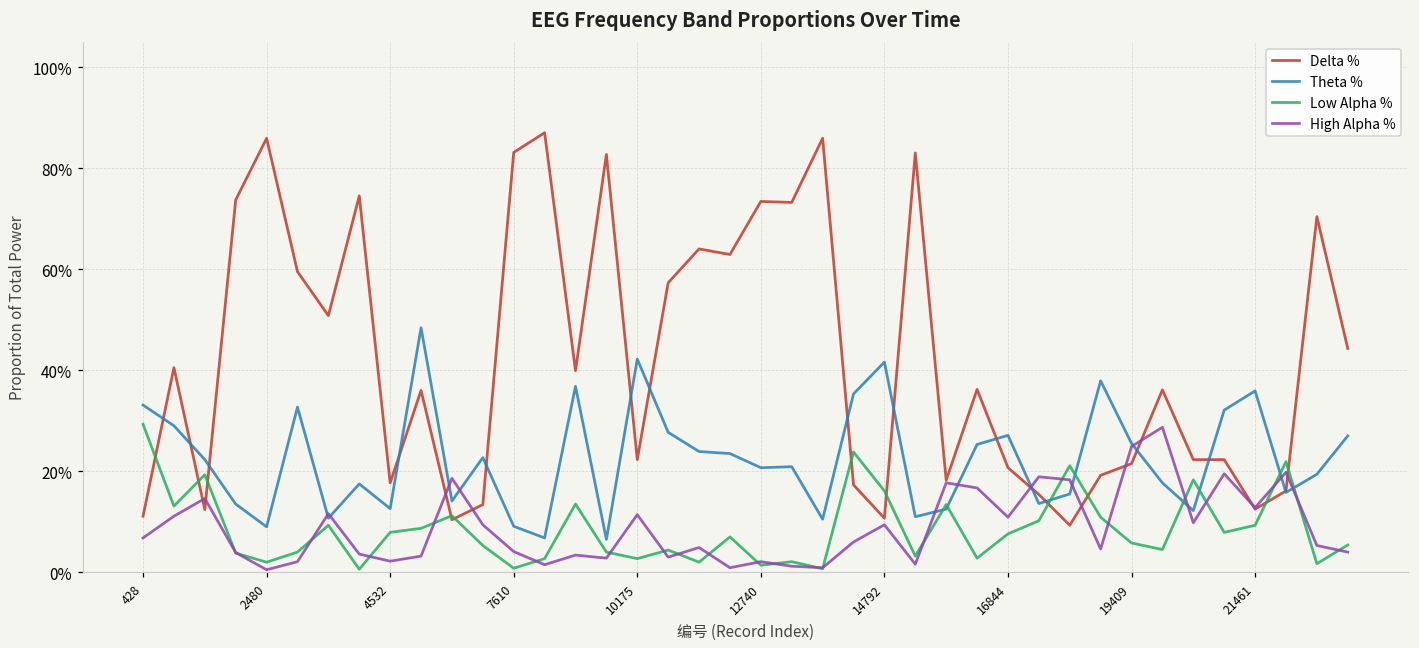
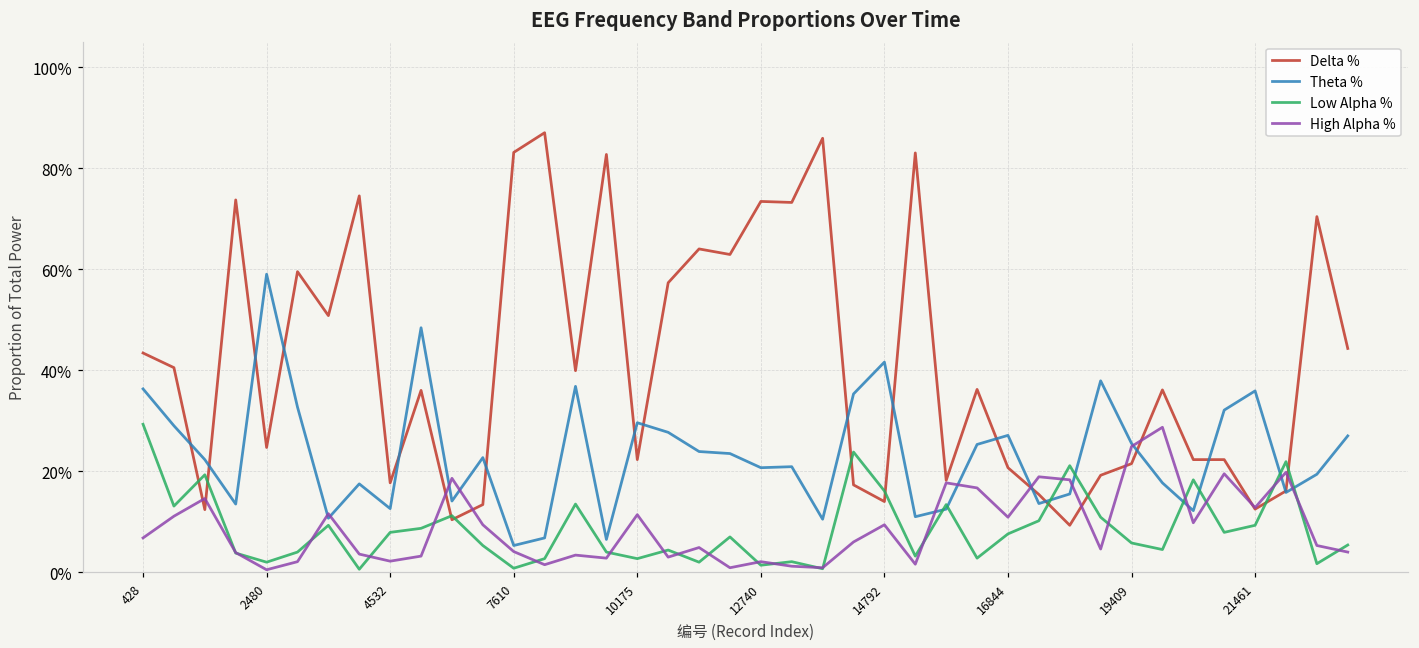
  {
    "Delta %": {
-     "428": "11%",
-     "2480": "86%",
+     "428": "43%",
+     "2480": "25%",
      "4532": "18%",
      "7610": "83%",
      "10175": "22%",
      "12740": "73%",
-     "14792": "11%",
+     "14792": "14%",
      "16844": "21%",
      "19409": "22%"
    },
    "Theta %": {
-     "428": "33%",
-     "2480": "9%",
+     "428": "36%",
+     "2480": "59%",
      "4532": "13%",
-     "7610": "9%",
-     "10175": "42%",
+     "7610": "5%",
+     "10175": "30%",
      "12740": "21%",
      "14792": "42%",
      "16844": "27%",
      "19409": "26%",
      "21461": "36%"
    },
    "Low Alpha %": {
      "428": "29%",
      "2480": "2%",
      "4532": "8%",
      "7610": "1%",
      "10175": "3%",
      "12740": "1%",
      "14792": "16%",
      "16844": "8%",
      "19409": "6%",
      "21461": "9%"
    },
    "High Alpha %": {
      "428": "7%",
      "2480": "1%",
      "4532": "2%",
      "7610": "4%",
      "10175": "11%",
      "12740": "2%",
      "14792": "9%",
      "16844": "11%",
      "19409": "25%"
    }
  }
